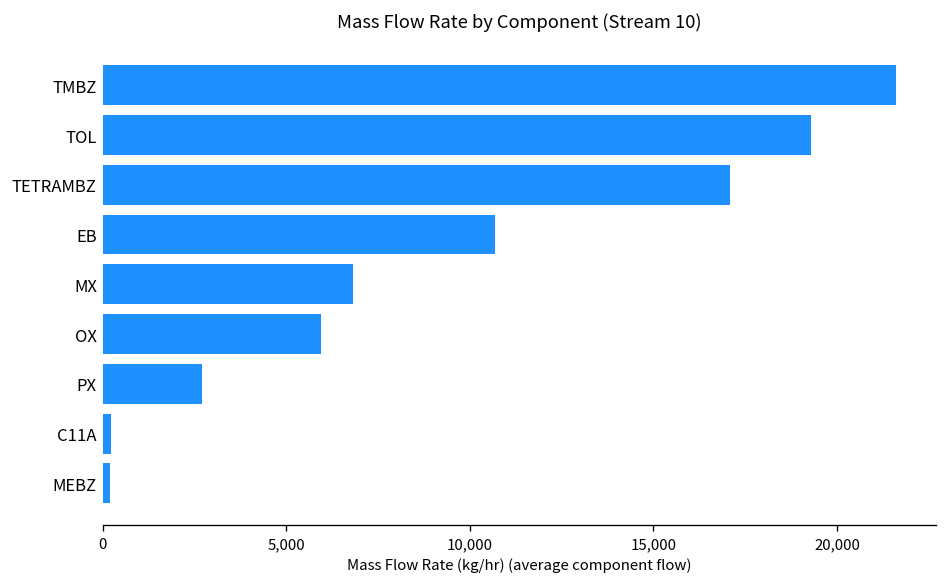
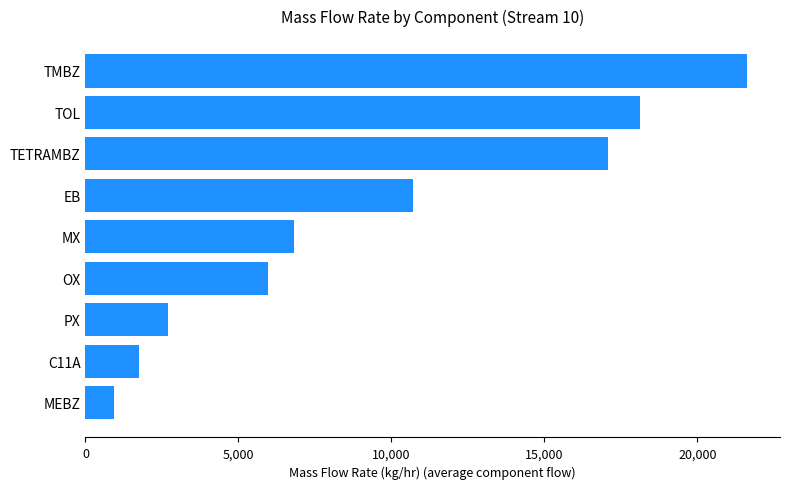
  {
    "TMBZ": "21,600",
-   "TOL": "19,300",
+   "TOL": "18,100",
    "TETRAMBZ": "17,100",
    "EB": "10,700",
    "MX": "6,800",
    "OX": "5,900",
    "PX": "2,700",
-   "C11A": "200",
-   "MEBZ": "200"
+   "C11A": "1,800",
+   "MEBZ": "900"
  }
